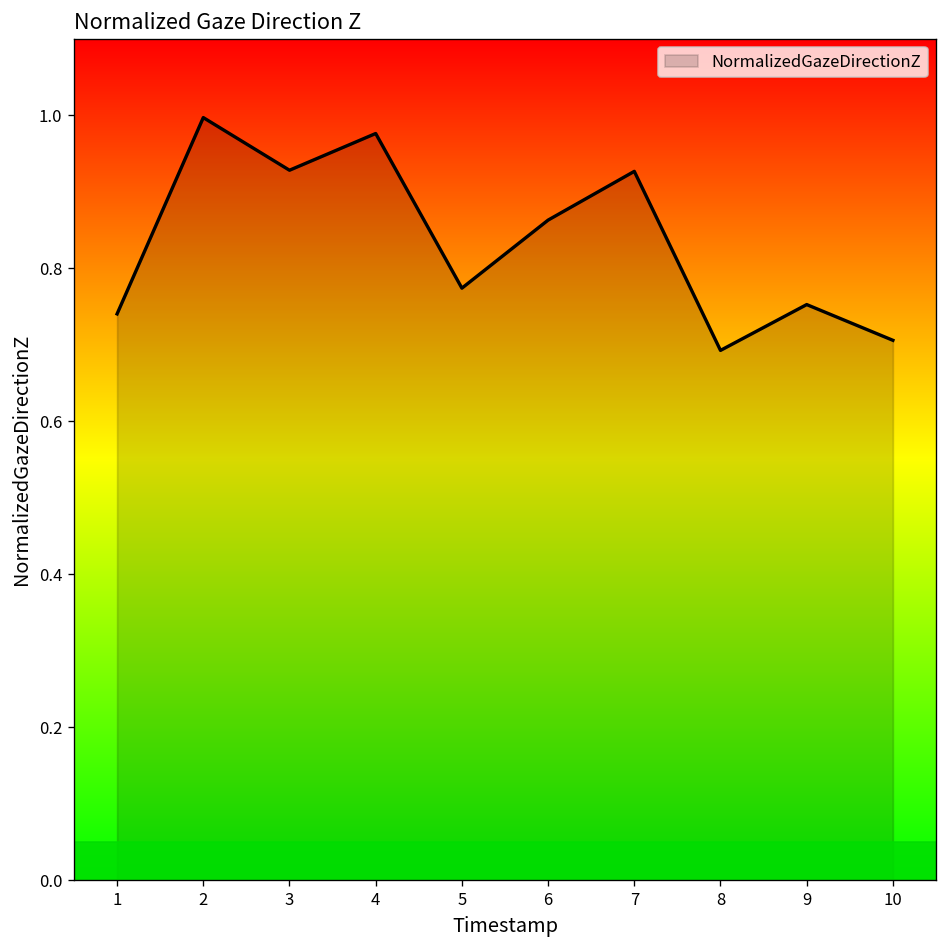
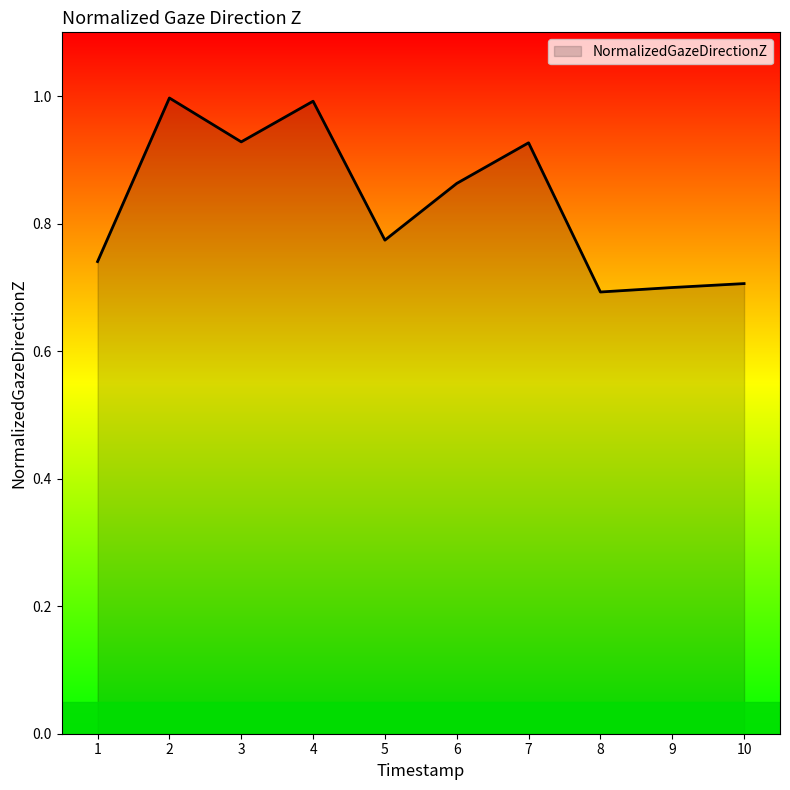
  {
    "NormalizedGazeDirectionZ": {
      "1": 0.74,
      "2": 1.00,
      "3": 0.93,
-     "4": 0.98,
+     "4": 0.99,
      "5": 0.77,
      "6": 0.86,
      "7": 0.93,
      "8": 0.69,
-     "9": 0.75,
+     "9": 0.70,
      "10": 0.71
    }
  }
